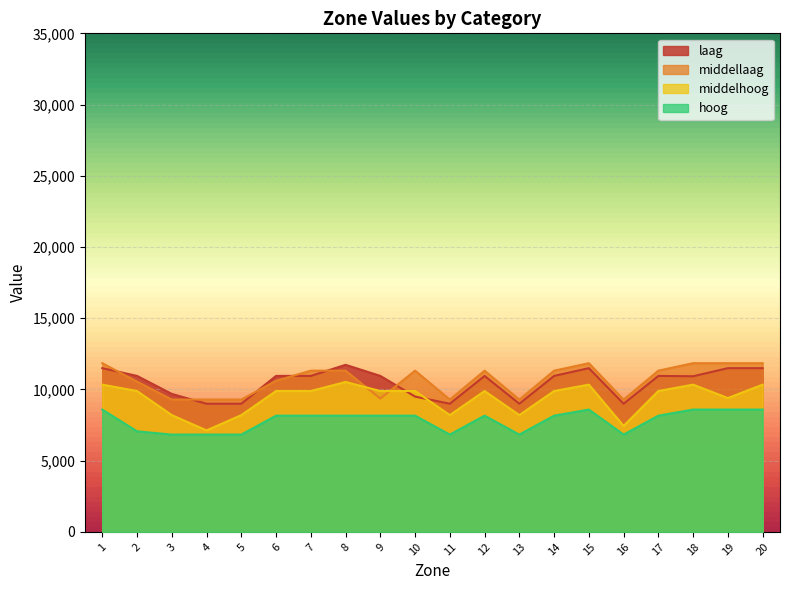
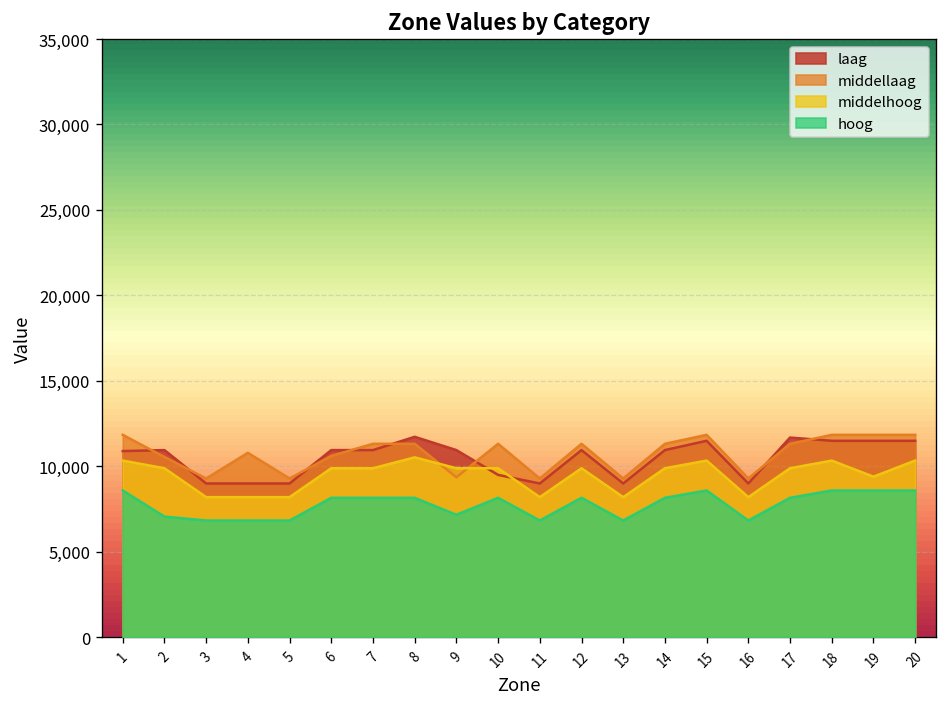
  {
    "laag": {
-     "1": "11,500",
+     "1": "10,900",
      "2": "11,000",
-     "3": "9,700",
+     "3": "9,000",
      "4": "9,000",
      "5": "9,000",
      "6": "11,000",
      "7": "11,000",
      "8": "11,700",
      "9": "11,000",
      "10": "9,500",
      "11": "9,000",
      "12": "11,000",
      "13": "9,000",
      "14": "11,000",
      "15": "11,500",
      "16": "9,000",
-     "17": "11,000",
-     "18": "10,900",
+     "17": "11,700",
+     "18": "11,500",
      "19": "11,500",
      "20": "11,500"
    },
    "middellaag": {
      "1": "11,800",
      "2": "10,500",
      "3": "9,300",
-     "4": "9,300",
+     "4": "10,800",
      "5": "9,300",
      "6": "10,600",
      "7": "11,300",
      "8": "11,300",
      "9": "9,400",
      "10": "11,300",
      "11": "9,300",
      "12": "11,300",
      "13": "9,300",
      "14": "11,300",
      "15": "11,800",
      "16": "9,300",
      "17": "11,300",
      "18": "11,800",
      "19": "11,800",
      "20": "11,800"
    },
    "middelhoog": {
      "1": "10,300",
      "2": "9,900",
      "3": "8,200",
-     "4": "7,100",
+     "4": "8,200",
      "5": "8,200",
      "6": "9,900",
      "7": "9,900",
      "8": "10,500",
      "9": "9,900",
      "10": "9,900",
      "11": "8,200",
      "12": "9,900",
      "13": "8,200",
      "14": "9,900",
      "15": "10,300",
-     "16": "7,400",
+     "16": "8,200",
      "17": "9,900",
      "18": "10,300",
      "19": "9,400",
      "20": "10,300"
    },
    "hoog": {
      "1": "8,600",
      "2": "7,100",
      "3": "6,800",
      "4": "6,800",
      "5": "6,800",
      "6": "8,200",
      "7": "8,200",
      "8": "8,200",
-     "9": "8,200",
+     "9": "7,200",
      "10": "8,200",
      "11": "6,800",
      "12": "8,200",
      "13": "6,800",
      "14": "8,200",
      "15": "8,600",
      "16": "6,800",
      "17": "8,200",
      "18": "8,600",
      "19": "8,600",
      "20": "8,600"
    }
  }
